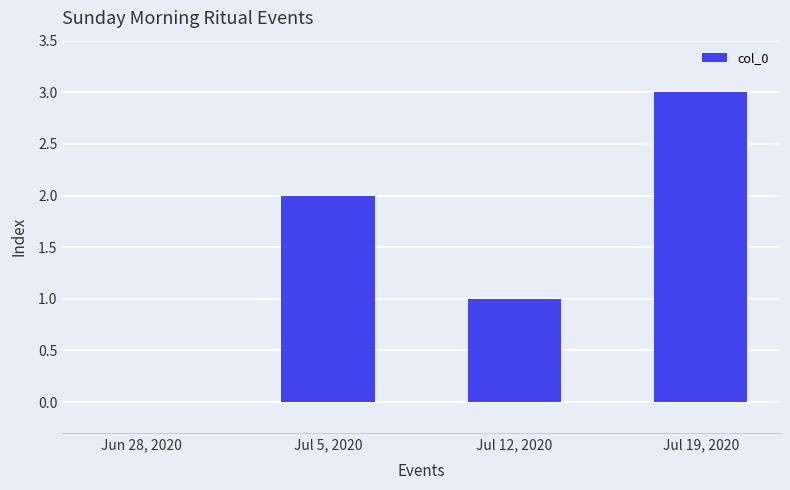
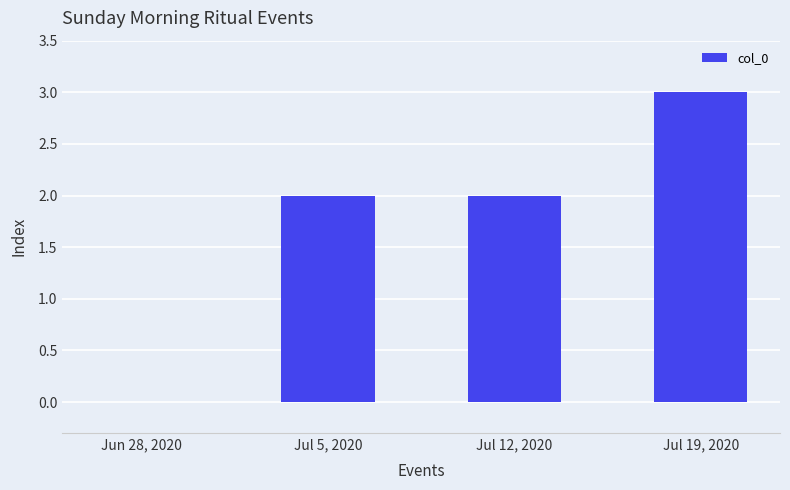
  {
    "Jun 28, 2020": 0,
    "Jul 5, 2020": 2,
-   "Jul 12, 2020": 1,
+   "Jul 12, 2020": 2,
    "Jul 19, 2020": 3
  }
